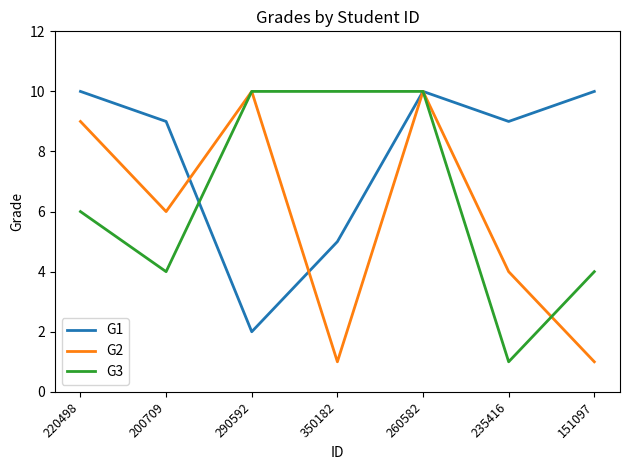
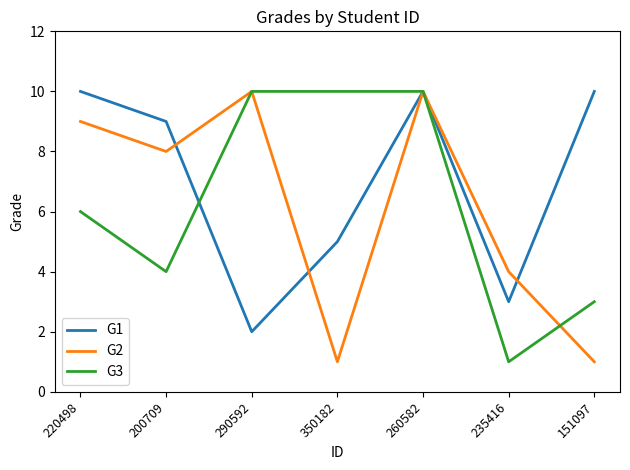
  {
    "G1": {
      "220498": 10,
      "200709": 9,
      "290592": 2,
      "350182": 5,
-     "235416": 9,
+     "235416": 3,
      "151097": 10
    },
    "G2": {
      "220498": 9,
-     "200709": 6,
+     "200709": 8,
      "350182": 1,
      "235416": 4,
      "151097": 1
    },
    "G3": {
      "220498": 6,
      "200709": 4,
      "350182": 10,
      "235416": 1,
-     "151097": 4
+     "151097": 3
    }
  }
